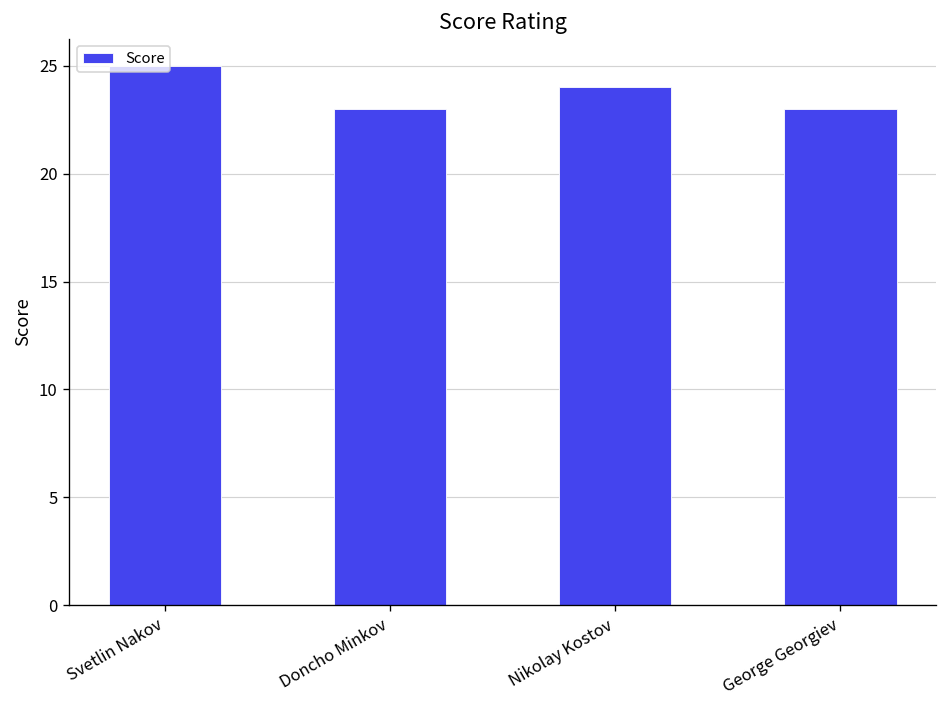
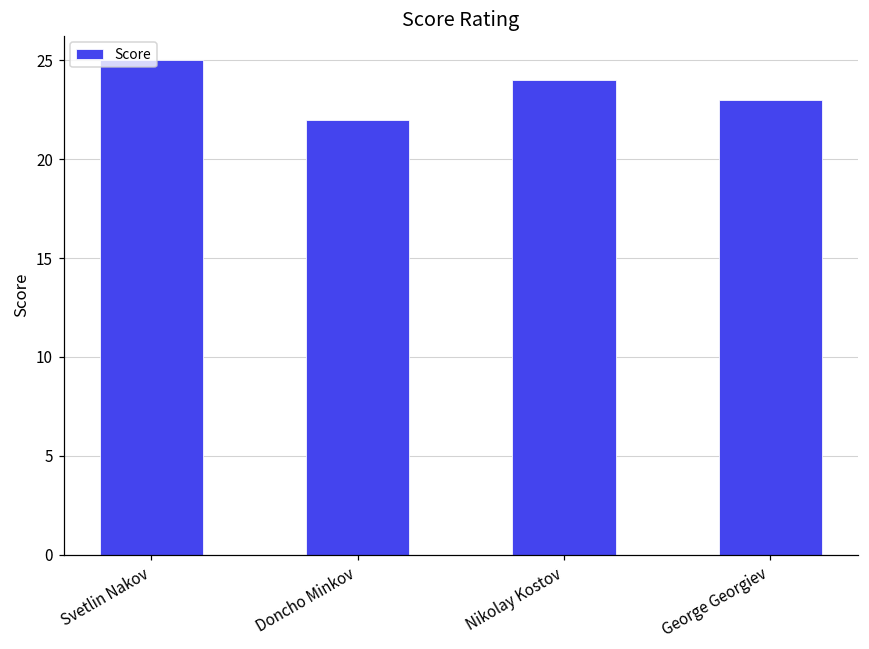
  {
-   "Doncho Minkov": 23,
+   "Doncho Minkov": 22,
    "Nikolay Kostov": 24,
    "George Georgiev": 23
  }
